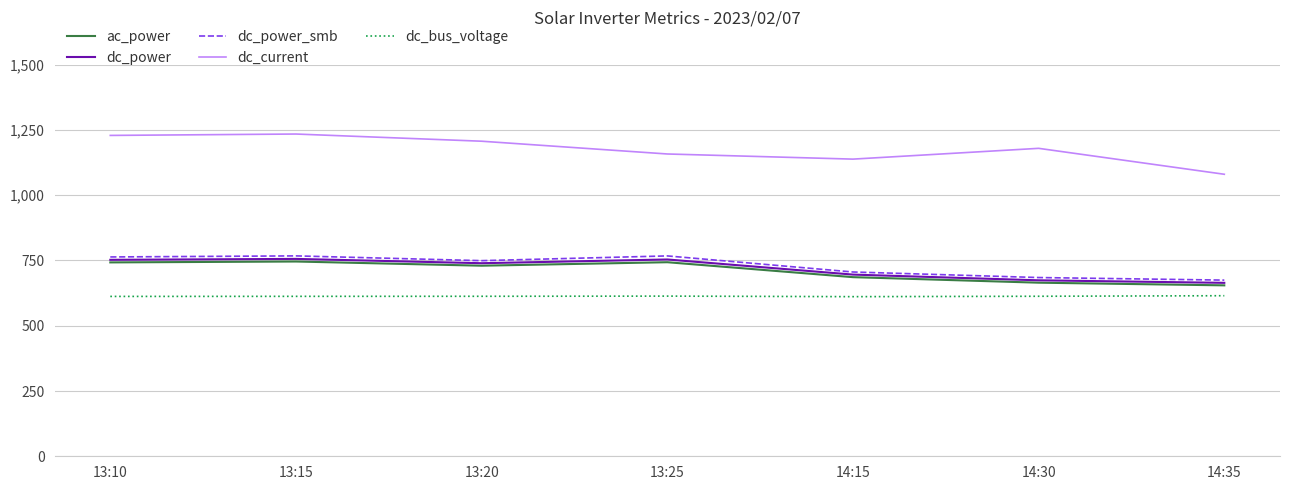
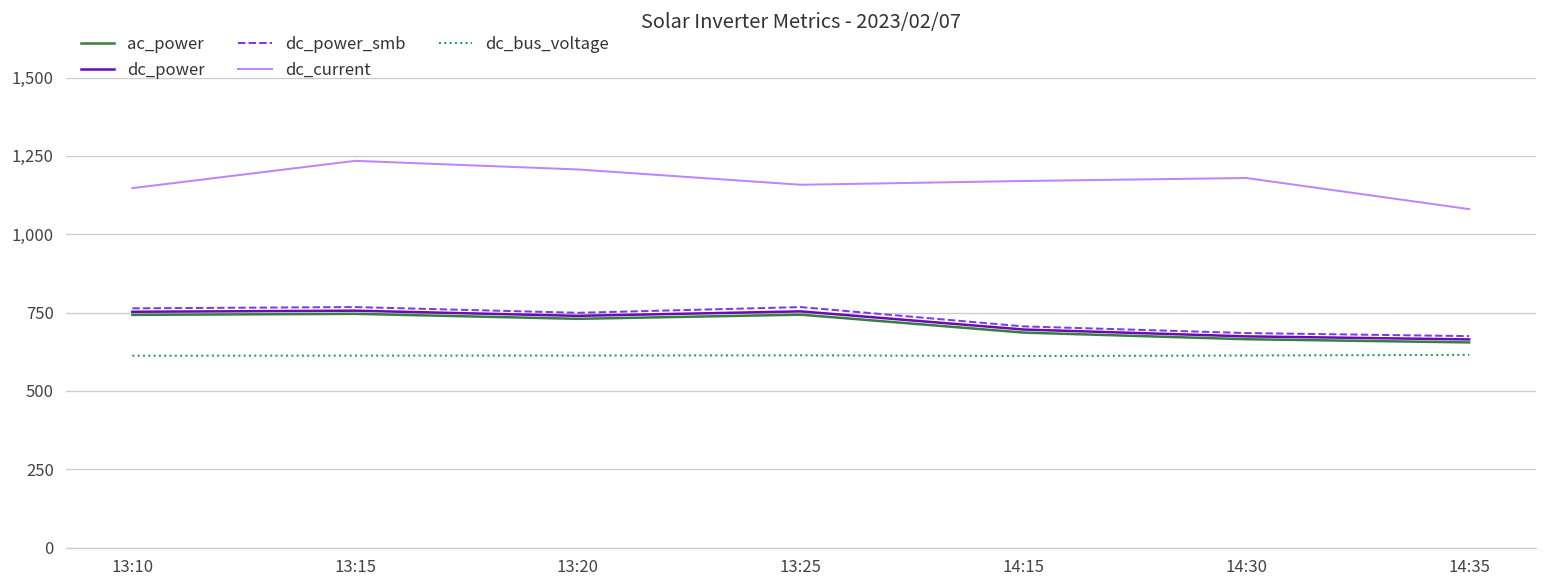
  {
    "dc_power": {
      "13:10": "750",
      "13:15": "760",
      "13:25": "750",
      "14:15": "700",
      "14:35": "660"
    },
    "dc_power_smb": {
      "13:10": "760",
      "13:15": "770",
      "13:25": "770",
      "14:15": "710",
      "14:30": "680",
      "14:35": "670"
    },
    "dc_current": {
-     "13:10": "1,230",
+     "13:10": "1,150",
      "13:15": "1,230",
      "13:20": "1,210",
      "13:25": "1,160",
-     "14:15": "1,140",
+     "14:15": "1,170",
      "14:30": "1,180",
      "14:35": "1,080"
    }
  }
